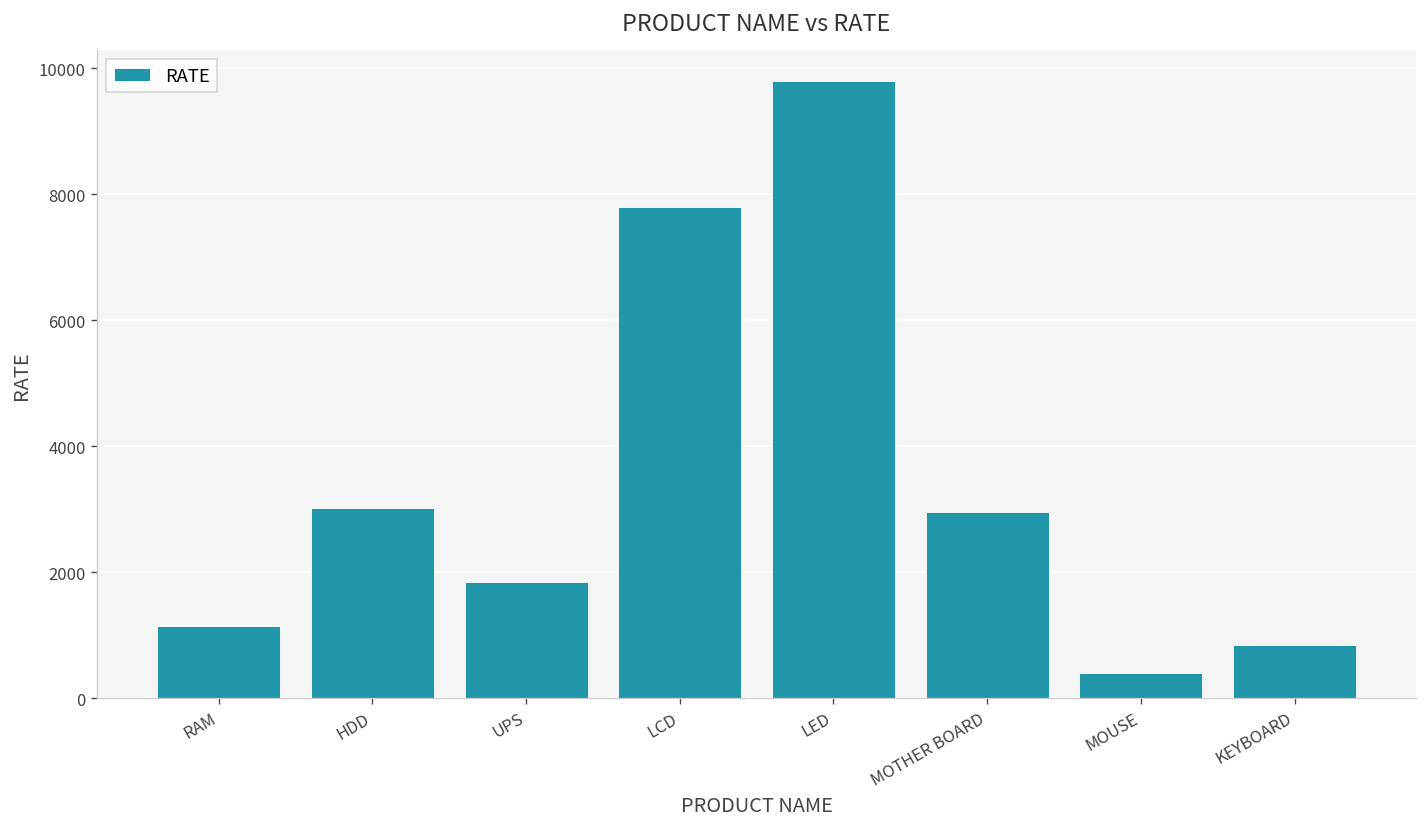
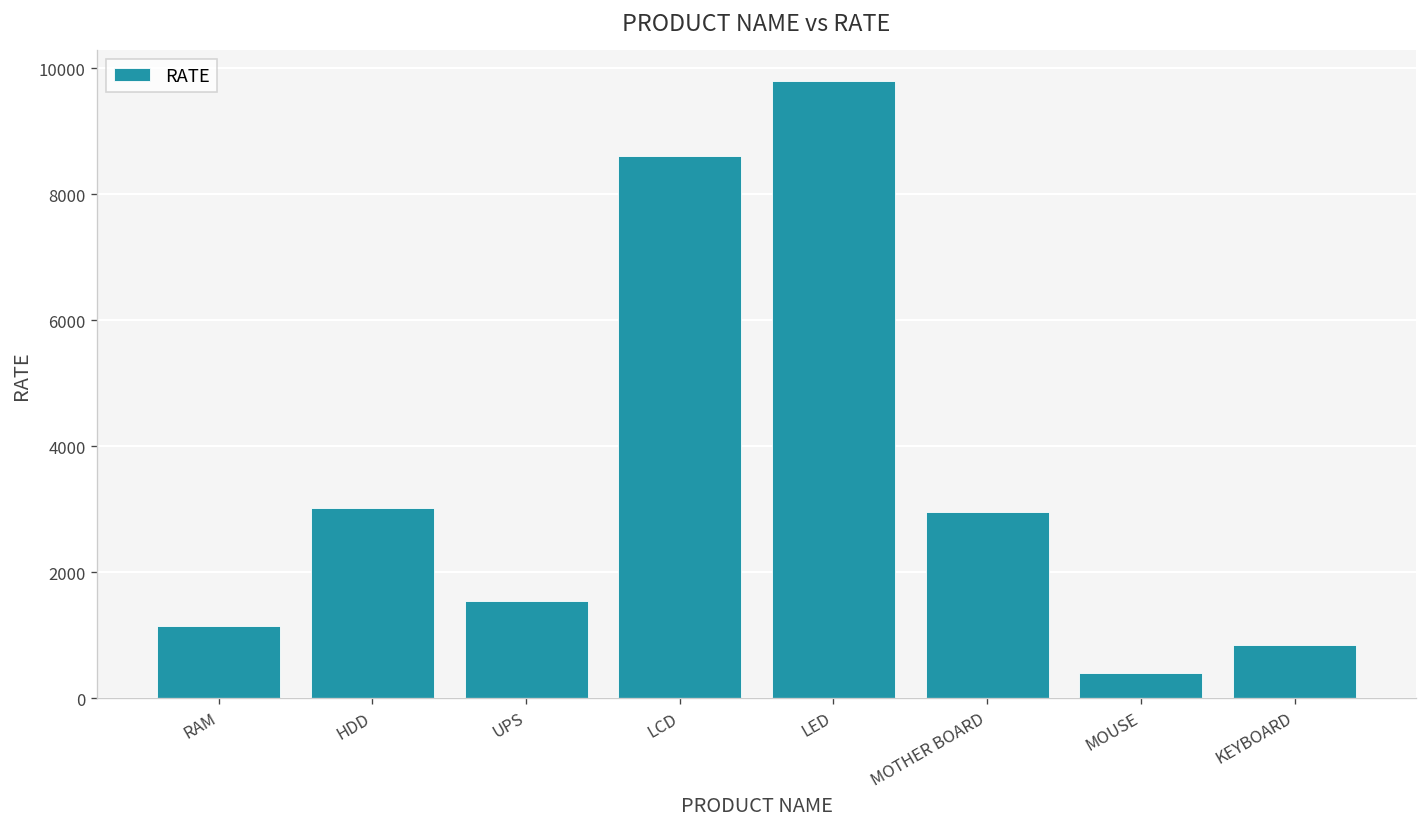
  {
    "RAM": 1200,
    "HDD": 3000,
-   "UPS": 1900,
-   "LCD": 7800,
+   "UPS": 1500,
+   "LCD": 8600,
    "LED": 9800,
    "MOTHER BOARD": 3000,
    "MOUSE": 400,
    "KEYBOARD": 900
  }
